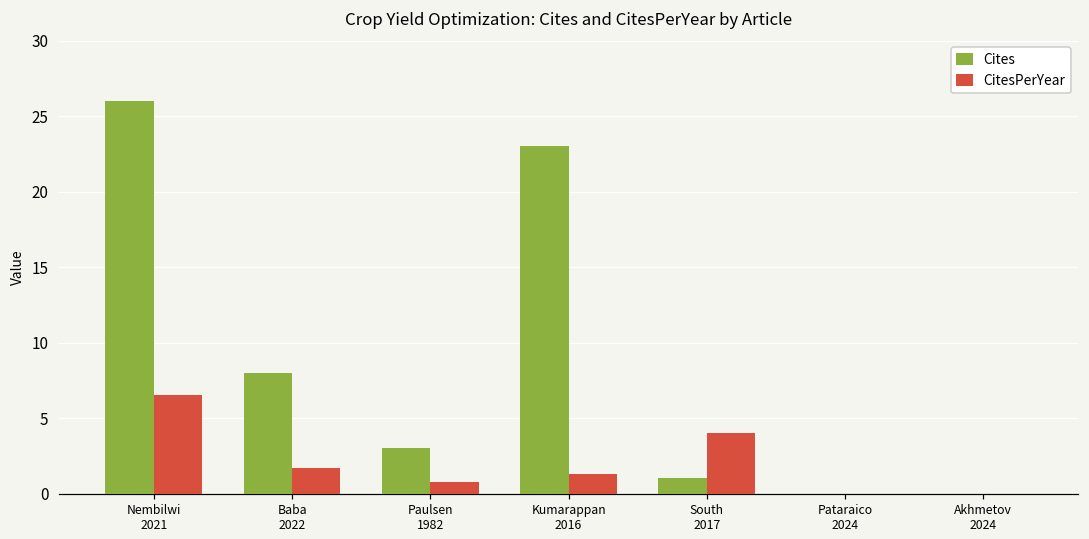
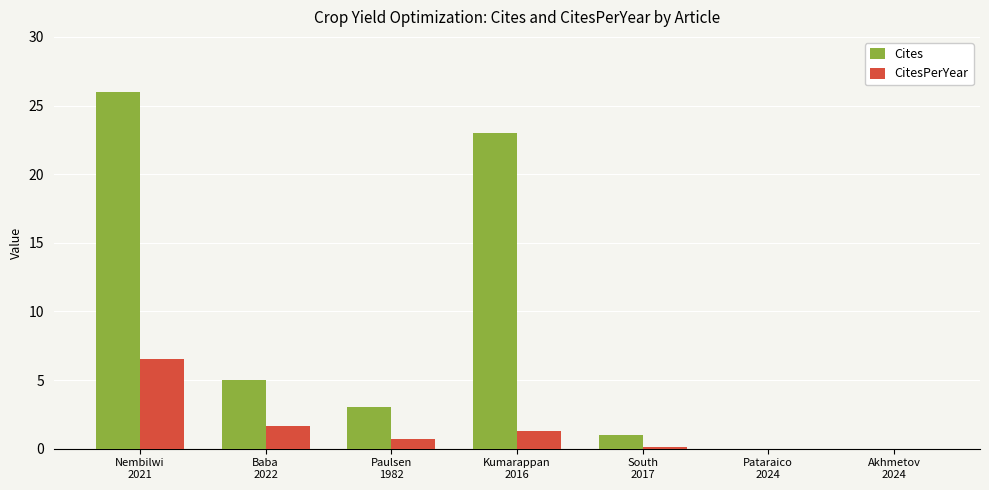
  {
    "Cites": {
      "Nembilwi 2021": 26,
-     "Baba 2022": 8,
+     "Baba 2022": 5,
      "Paulsen 1982": 3,
      "Kumarappan 2016": 23,
      "South 2017": 1,
      "Pataraico 2024": 0,
      "Akhmetov 2024": 0
    },
    "CitesPerYear": {
      "Nembilwi 2021": 6.5,
      "Baba 2022": 1.7,
      "Paulsen 1982": 0.7,
      "Kumarappan 2016": 1.3,
-     "South 2017": 4.0,
+     "South 2017": 0.1,
      "Pataraico 2024": 0.0,
      "Akhmetov 2024": 0.0
    }
  }
